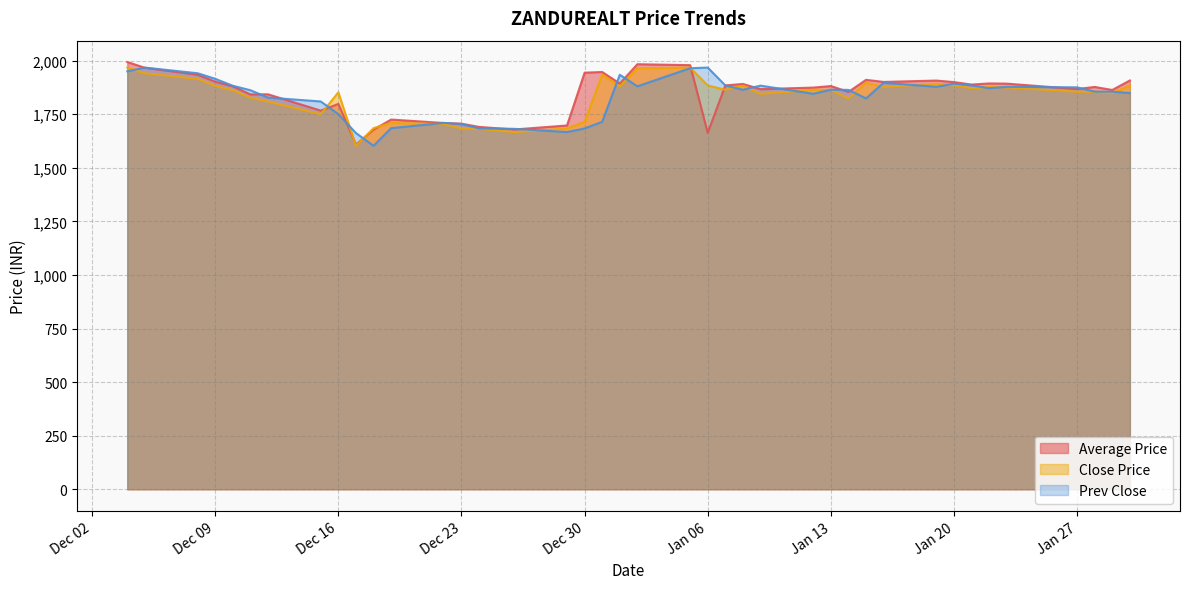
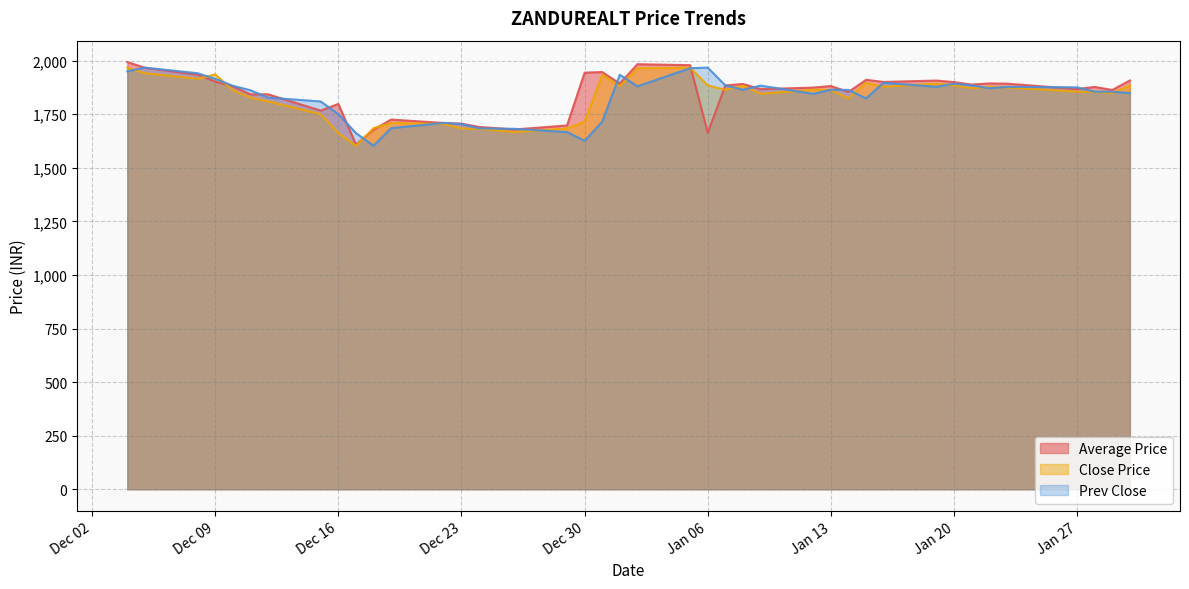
  {
    "Average Price": {
      "Dec 09": "1,900",
      "Dec 16": "1,800",
      "Dec 30": "1,940",
      "Jan 06": "1,660",
      "Jan 13": "1,880"
    },
    "Close Price": {
-     "Dec 09": "1,880",
-     "Dec 16": "1,850",
+     "Dec 09": "1,940",
+     "Dec 16": "1,660",
      "Dec 23": "1,680",
      "Dec 30": "1,710",
      "Jan 06": "1,880"
    },
    "Prev Close": {
      "Dec 09": "1,920",
      "Dec 16": "1,750",
-     "Dec 30": "1,680",
+     "Dec 30": "1,630",
      "Jan 06": "1,970"
    }
  }
